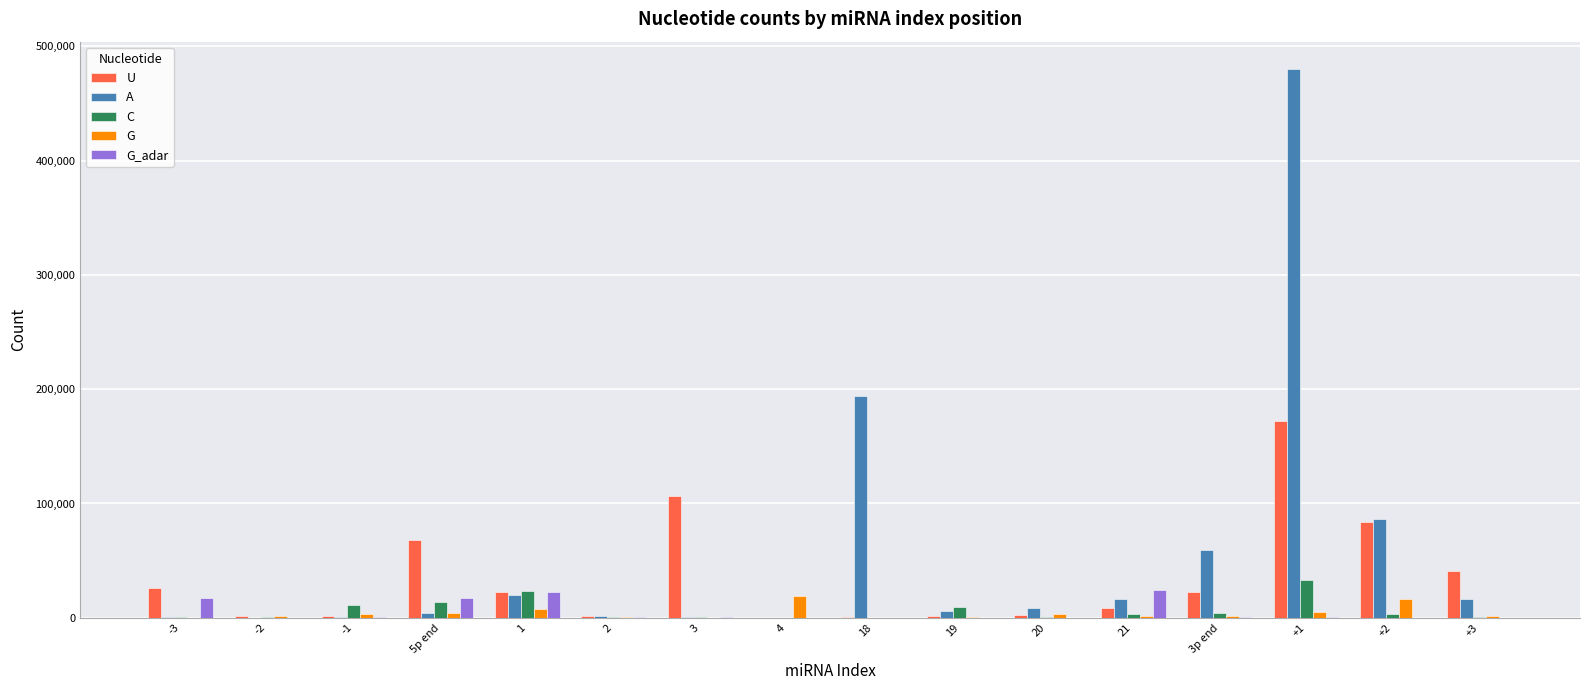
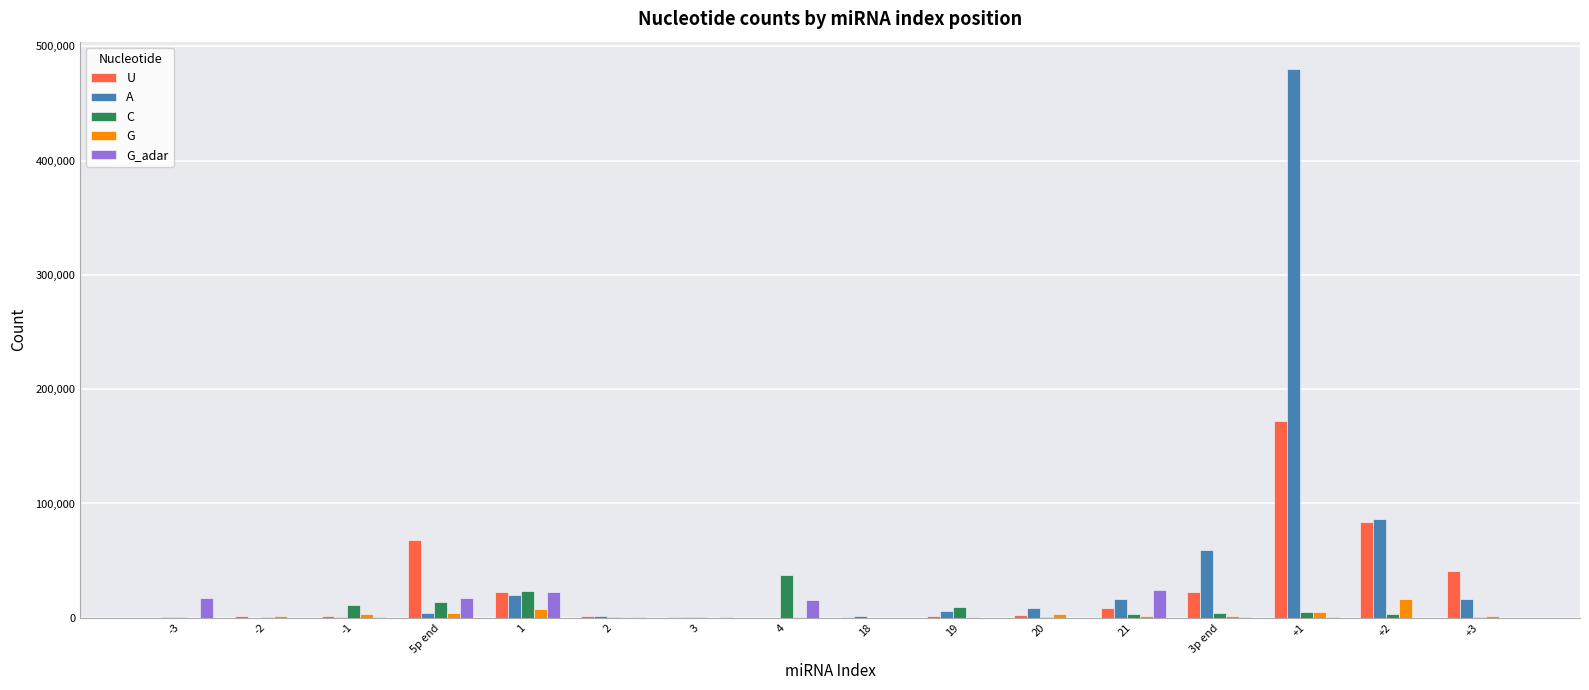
  {
    "U": {
-     "-3": "26,000",
+     "-3": "0",
      "5p end": "68,000",
      "1": "22,000",
-     "3": "106,000",
+     "3": "0",
      "4": "0",
      "20": "3,000",
      "21": "8,000",
      "3p end": "23,000",
      "+1": "172,000",
      "+2": "83,000",
      "+3": "41,000"
    },
    "A": {
      "5p end": "4,000",
      "1": "20,000",
-     "18": "194,000",
+     "18": "1,000",
      "19": "6,000",
      "20": "9,000",
      "21": "17,000",
      "3p end": "59,000",
      "+1": "480,000",
      "+2": "87,000",
      "+3": "17,000"
    },
    "C": {
      "-1": "11,000",
      "5p end": "13,000",
      "1": "23,000",
-     "4": "0",
+     "4": "37,000",
      "19": "9,000",
      "21": "3,000",
      "3p end": "4,000",
-     "+1": "33,000",
+     "+1": "5,000",
      "+2": "3,000"
    },
    "G": {
      "-1": "4,000",
      "5p end": "4,000",
      "1": "8,000",
-     "4": "19,000",
+     "4": "0",
      "20": "3,000",
      "+1": "5,000",
      "+2": "17,000"
    },
    "G_adar": {
      "-3": "17,000",
      "-2": "0",
      "5p end": "18,000",
      "1": "22,000",
-     "4": "0",
+     "4": "16,000",
      "21": "24,000"
    }
  }
